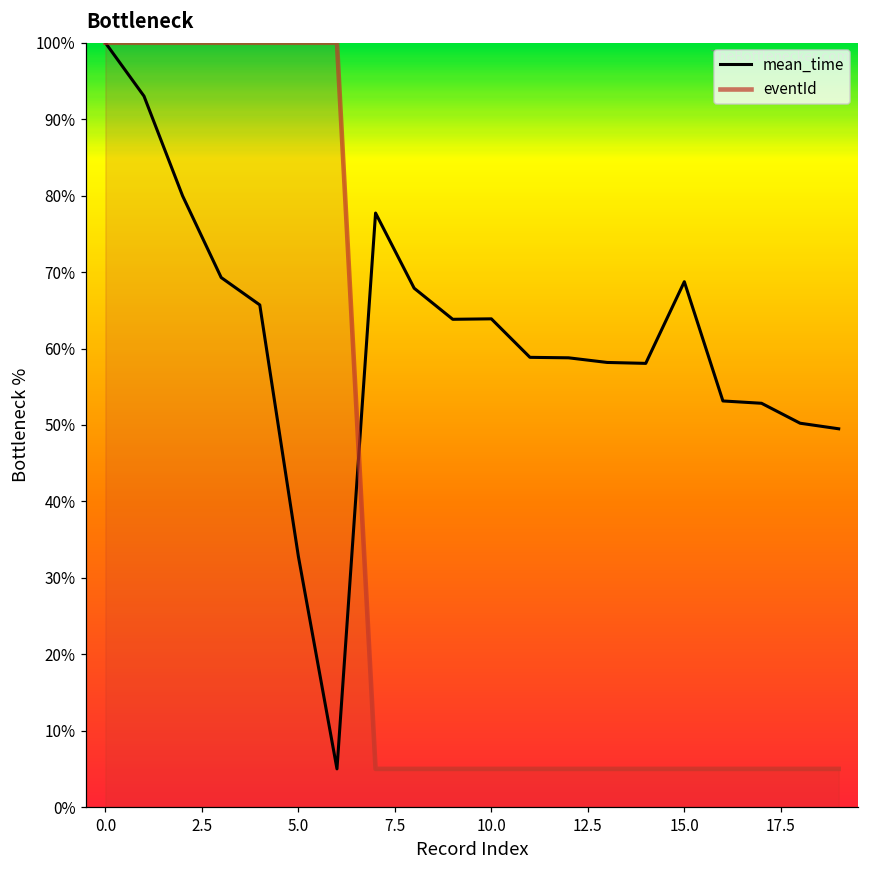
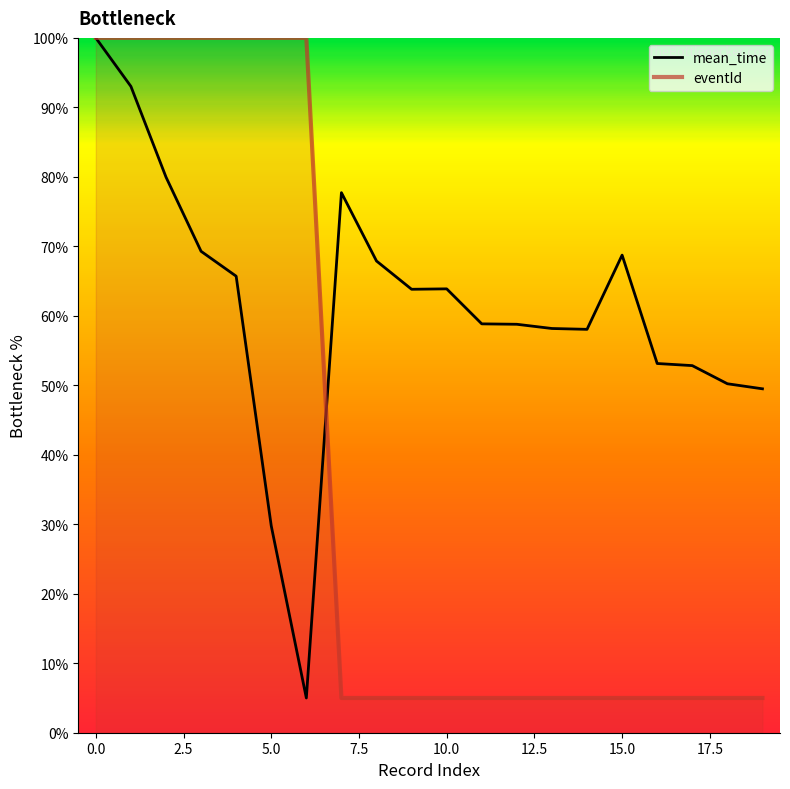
  {
    "mean_time": {
-     "5.0": "33%",
+     "5.0": "30%",
      "10.0": "64%",
      "15.0": "69%"
    },
    "eventId": {
      "5.0": "100%",
      "10.0": "5%",
      "15.0": "5%"
    }
  }
